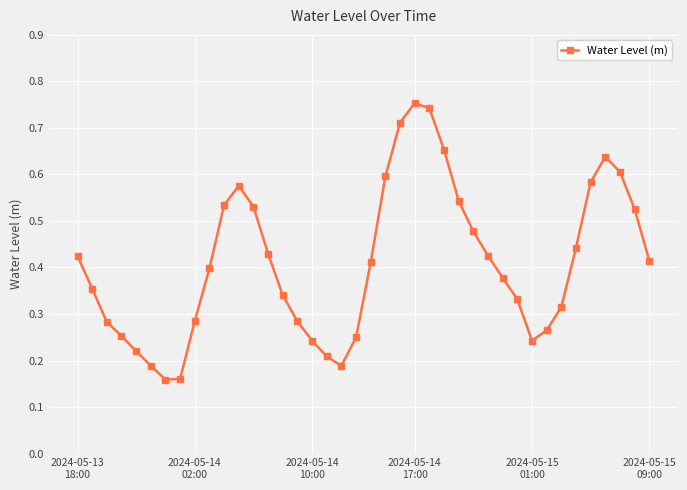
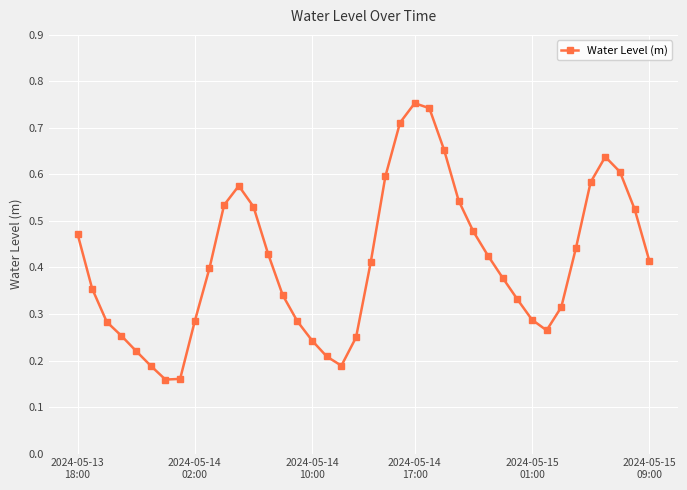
  {
-   "2024-05-13 18:00": 0.42,
+   "2024-05-13 18:00": 0.47,
    "2024-05-14 02:00": 0.28,
    "2024-05-14 10:00": 0.24,
    "2024-05-14 17:00": 0.75,
-   "2024-05-15 01:00": 0.24,
+   "2024-05-15 01:00": 0.29,
    "2024-05-15 09:00": 0.41
  }
